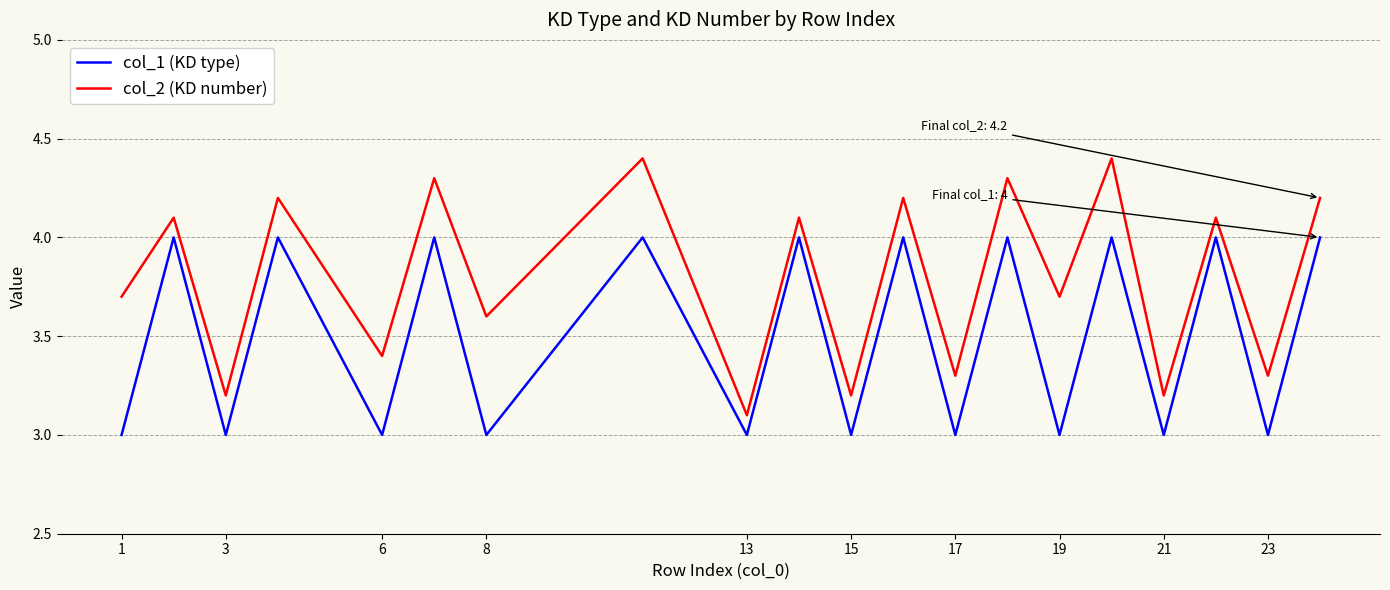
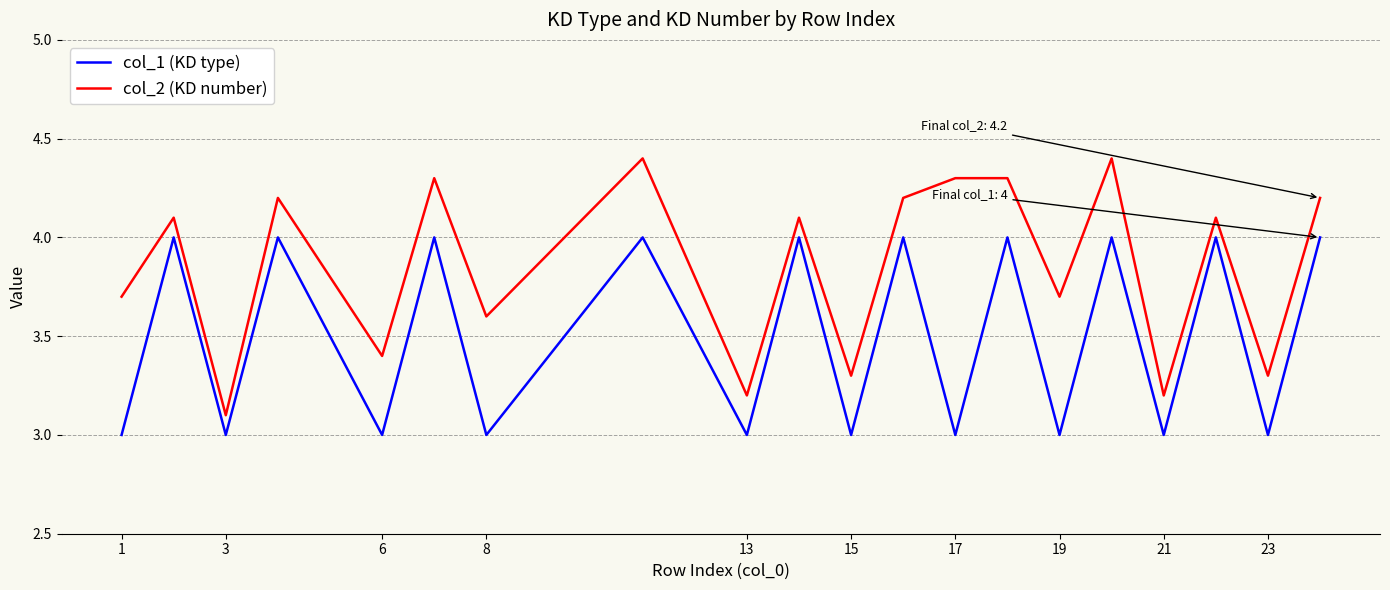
  {
    "col_1 (KD type)": {
      "1": 3.0,
      "3": 3.0,
      "6": 3.0,
      "8": 3.0,
      "13": 3.0,
      "15": 3.0,
      "17": 3.0,
      "19": 3.0,
      "21": 3.0,
      "23": 3.0
    },
    "col_2 (KD number)": {
      "1": 3.7,
-     "3": 3.2,
+     "3": 3.1,
      "6": 3.4,
      "8": 3.6,
-     "13": 3.1,
-     "15": 3.2,
-     "17": 3.3,
+     "13": 3.2,
+     "15": 3.3,
+     "17": 4.3,
      "19": 3.7,
      "21": 3.2,
      "23": 3.3
    }
  }
